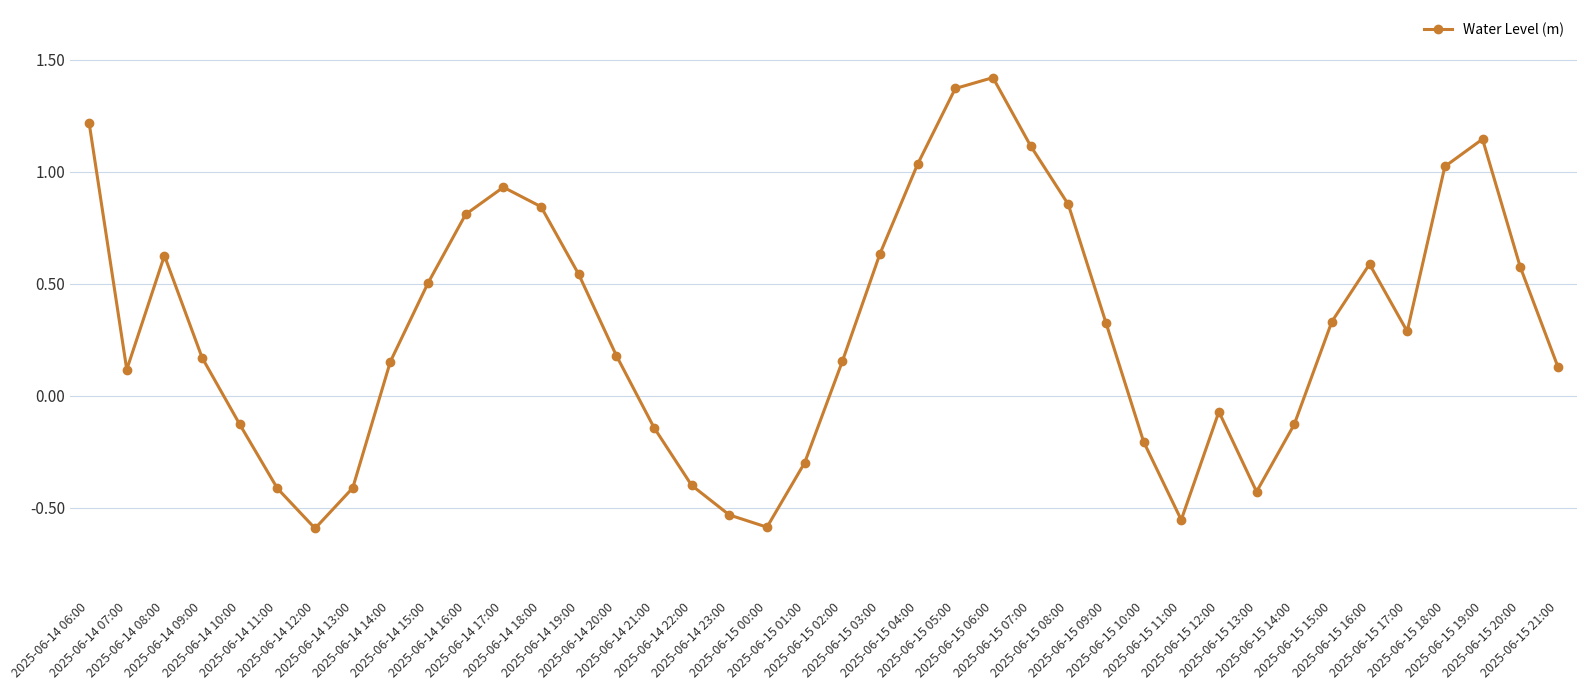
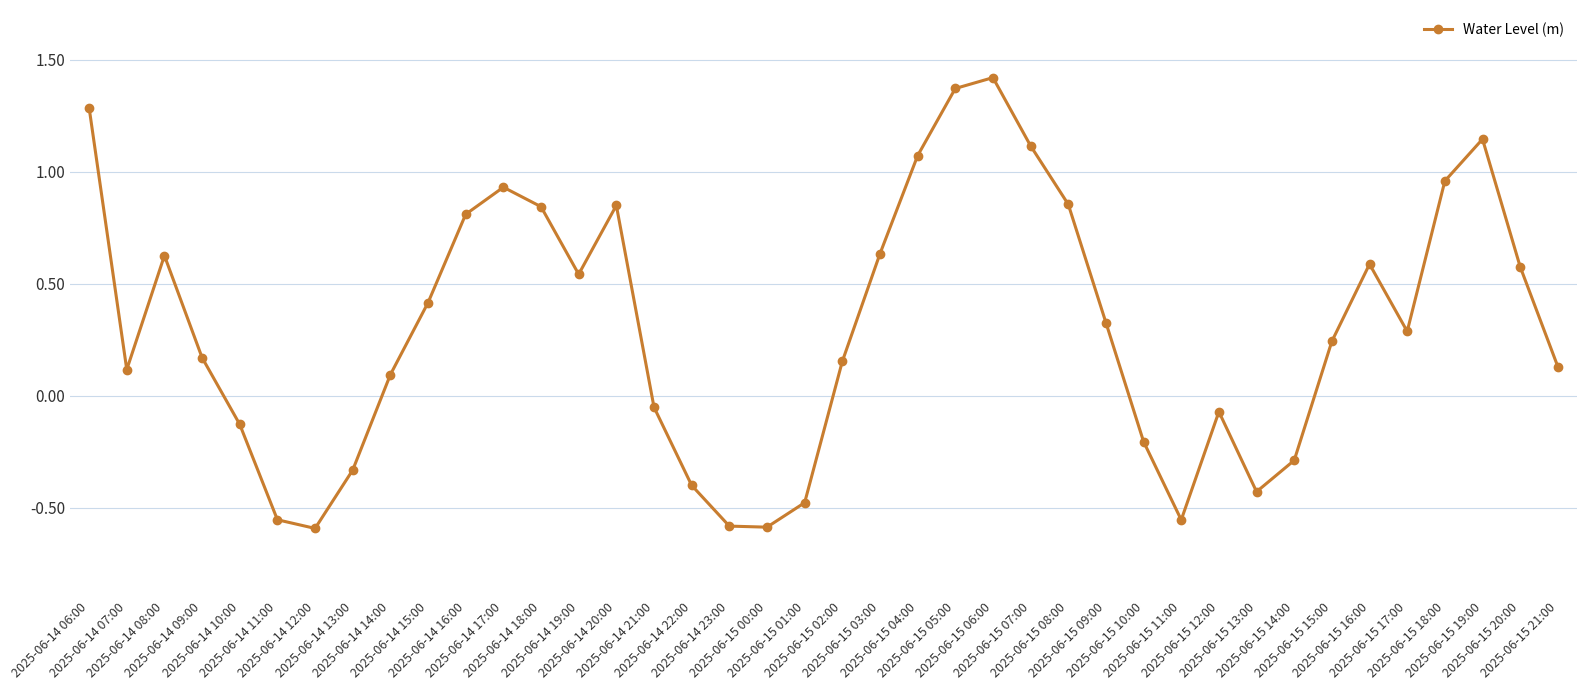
  {
-   "2025-06-14 06:00": 1.22,
+   "2025-06-14 06:00": 1.29,
    "2025-06-14 07:00": 0.12,
    "2025-06-14 08:00": 0.63,
    "2025-06-14 09:00": 0.17,
    "2025-06-14 10:00": -0.13,
-   "2025-06-14 11:00": -0.41,
+   "2025-06-14 11:00": -0.55,
    "2025-06-14 12:00": -0.59,
-   "2025-06-14 13:00": -0.41,
-   "2025-06-14 14:00": 0.15,
-   "2025-06-14 15:00": 0.50,
+   "2025-06-14 13:00": -0.33,
+   "2025-06-14 14:00": 0.09,
+   "2025-06-14 15:00": 0.42,
    "2025-06-14 16:00": 0.81,
    "2025-06-14 17:00": 0.93,
    "2025-06-14 18:00": 0.84,
    "2025-06-14 19:00": 0.54,
-   "2025-06-14 20:00": 0.18,
-   "2025-06-14 21:00": -0.14,
+   "2025-06-14 20:00": 0.85,
+   "2025-06-14 21:00": -0.05,
    "2025-06-14 22:00": -0.40,
-   "2025-06-14 23:00": -0.53,
+   "2025-06-14 23:00": -0.58,
    "2025-06-15 00:00": -0.59,
-   "2025-06-15 01:00": -0.30,
+   "2025-06-15 01:00": -0.48,
    "2025-06-15 02:00": 0.15,
    "2025-06-15 03:00": 0.63,
-   "2025-06-15 04:00": 1.03,
+   "2025-06-15 04:00": 1.07,
    "2025-06-15 05:00": 1.37,
    "2025-06-15 06:00": 1.42,
    "2025-06-15 07:00": 1.12,
    "2025-06-15 08:00": 0.85,
    "2025-06-15 09:00": 0.33,
    "2025-06-15 10:00": -0.20,
    "2025-06-15 11:00": -0.55,
    "2025-06-15 12:00": -0.07,
    "2025-06-15 13:00": -0.43,
-   "2025-06-15 14:00": -0.13,
-   "2025-06-15 15:00": 0.33,
+   "2025-06-15 14:00": -0.29,
+   "2025-06-15 15:00": 0.24,
    "2025-06-15 16:00": 0.59,
    "2025-06-15 17:00": 0.29,
-   "2025-06-15 18:00": 1.02,
+   "2025-06-15 18:00": 0.96,
    "2025-06-15 19:00": 1.15,
    "2025-06-15 20:00": 0.58,
    "2025-06-15 21:00": 0.13
  }
